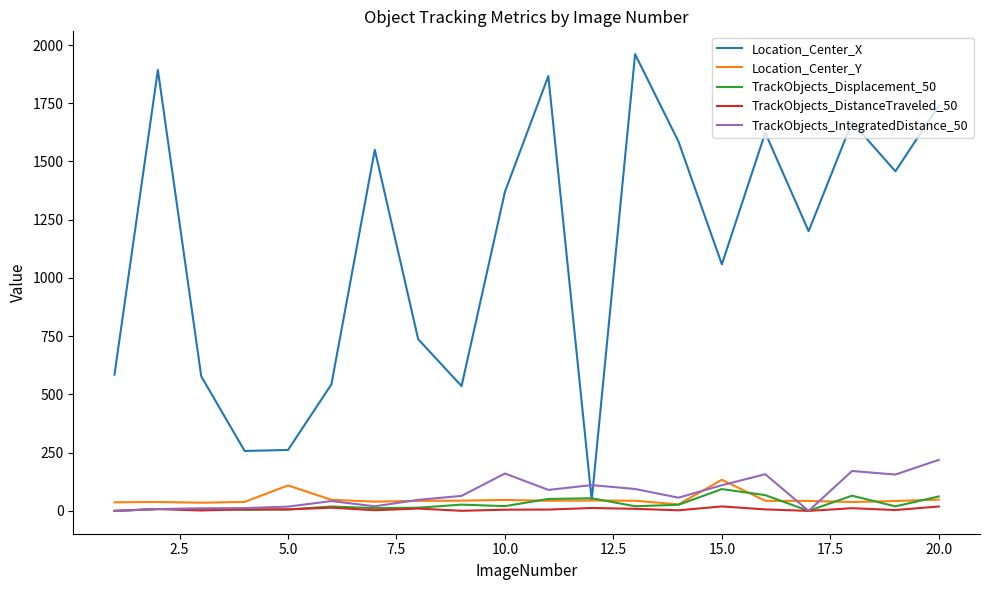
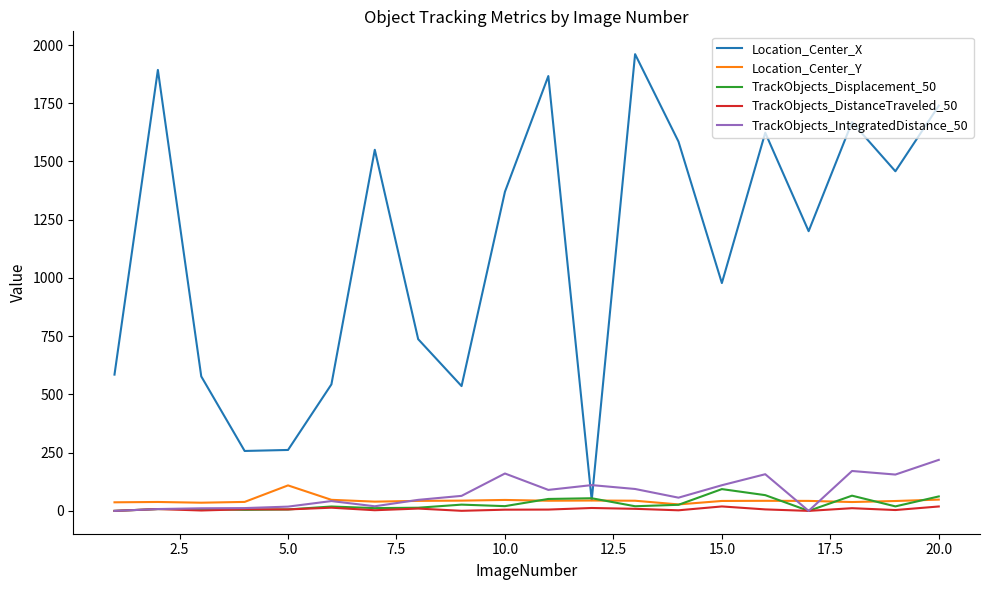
  {
    "Location_Center_X": {
      "5.0": 260,
      "10.0": 1370,
-     "15.0": 1060
+     "15.0": 980
    },
    "Location_Center_Y": {
      "5.0": 110,
      "10.0": 50,
-     "15.0": 130,
+     "15.0": 40,
      "20.0": 50
    },
    "TrackObjects_Displacement_50": {
      "10.0": 20,
      "15.0": 90,
      "20.0": 60
    },
    "TrackObjects_DistanceTraveled_50": {
      "10.0": 10,
      "15.0": 20,
      "20.0": 20
    },
    "TrackObjects_IntegratedDistance_50": {
      "5.0": 20,
      "10.0": 160,
      "15.0": 110,
      "20.0": 220
    }
  }
